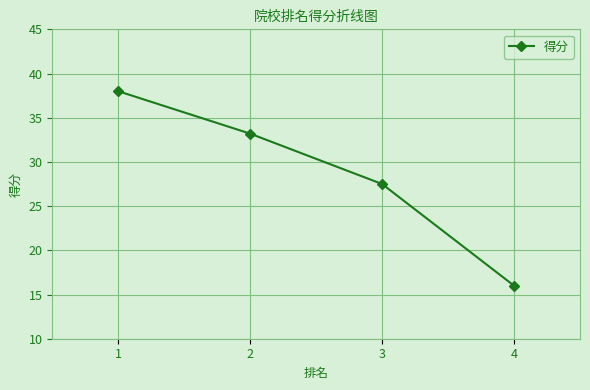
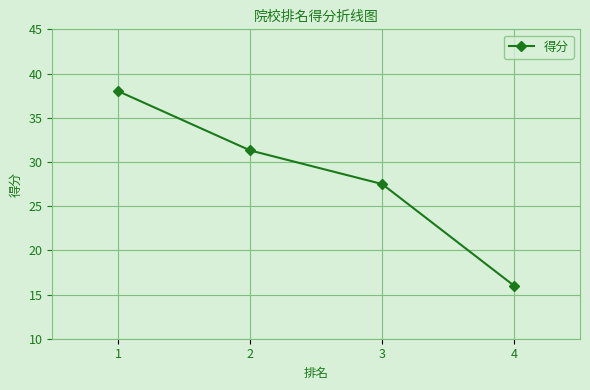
  {
    "1": 38,
-   "2": 33,
+   "2": 31,
    "3": 28,
    "4": 16
  }
